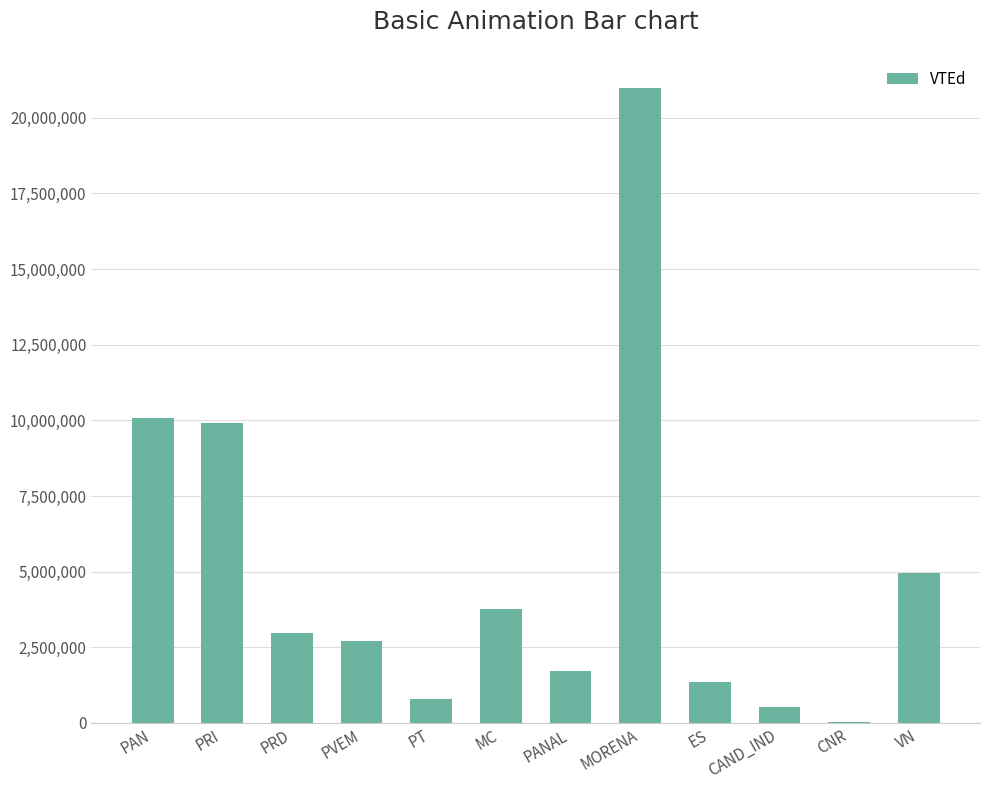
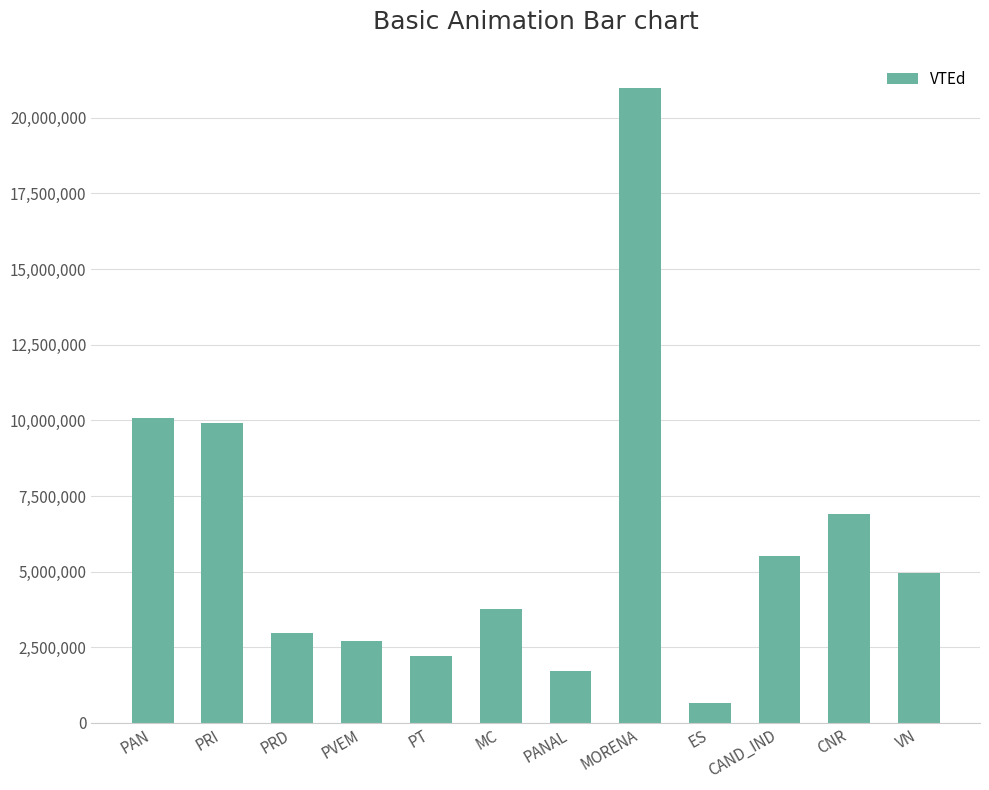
  {
    "PAN": "10,100,000",
    "PRI": "9,900,000",
    "PRD": "3,000,000",
    "PVEM": "2,700,000",
-   "PT": "800,000",
+   "PT": "2,200,000",
    "MC": "3,800,000",
    "PANAL": "1,700,000",
    "MORENA": "21,000,000",
-   "ES": "1,400,000",
-   "CAND_IND": "500,000",
-   "CNR": "0",
+   "ES": "700,000",
+   "CAND_IND": "5,500,000",
+   "CNR": "6,900,000",
    "VN": "5,000,000"
  }
